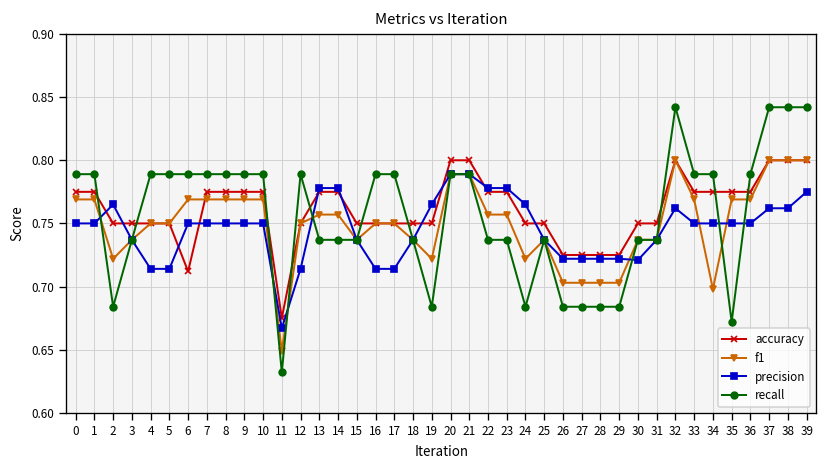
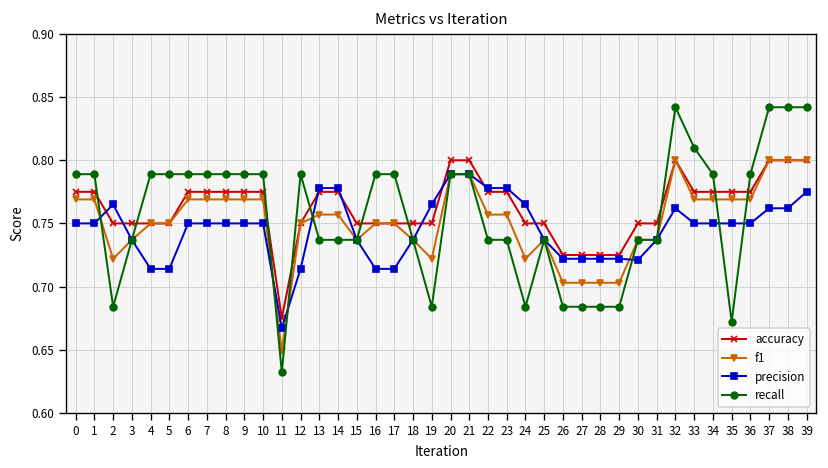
  {
    "accuracy": {
      "0": 0.775,
      "1": 0.775,
      "2": 0.750,
      "3": 0.750,
-     "6": 0.712,
+     "6": 0.775,
      "7": 0.775,
      "8": 0.775,
      "9": 0.775,
      "10": 0.775,
      "11": 0.675,
      "13": 0.775,
      "14": 0.775,
      "15": 0.750,
      "18": 0.750,
      "19": 0.750,
      "20": 0.800,
      "21": 0.800,
      "22": 0.775,
      "23": 0.775,
      "24": 0.750,
      "25": 0.750,
      "26": 0.725,
      "27": 0.725,
      "28": 0.725,
      "29": 0.725,
      "30": 0.750,
      "31": 0.750,
      "33": 0.775,
      "34": 0.775,
      "35": 0.775,
      "36": 0.775
    },
    "f1": {
      "0": 0.769,
      "1": 0.769,
      "2": 0.722,
      "6": 0.769,
      "7": 0.769,
      "8": 0.769,
      "9": 0.769,
      "10": 0.769,
      "11": 0.649,
      "13": 0.757,
      "14": 0.757,
      "19": 0.722,
      "22": 0.757,
      "23": 0.757,
      "24": 0.722,
      "26": 0.703,
      "27": 0.703,
      "28": 0.703,
      "29": 0.703,
      "33": 0.769,
-     "34": 0.698,
+     "34": 0.769,
      "35": 0.769,
      "36": 0.769
    },
    "precision": {
      "0": 0.750,
      "1": 0.750,
      "2": 0.765,
      "4": 0.714,
      "5": 0.714,
      "6": 0.750,
      "7": 0.750,
      "8": 0.750,
      "9": 0.750,
      "10": 0.750,
      "11": 0.667,
      "12": 0.714,
      "13": 0.778,
      "14": 0.778,
      "16": 0.714,
      "17": 0.714,
      "19": 0.765,
      "22": 0.778,
      "23": 0.778,
      "24": 0.765,
      "26": 0.722,
      "27": 0.722,
      "28": 0.722,
      "29": 0.722,
      "30": 0.721,
      "32": 0.762,
      "33": 0.750,
      "34": 0.750,
      "35": 0.750,
      "36": 0.750,
      "37": 0.762,
      "38": 0.762,
      "39": 0.775
    },
    "recall": {
      "0": 0.789,
      "1": 0.789,
      "2": 0.684,
      "4": 0.789,
      "5": 0.789,
      "6": 0.789,
      "7": 0.789,
      "8": 0.789,
      "9": 0.789,
      "10": 0.789,
      "11": 0.632,
      "12": 0.789,
      "13": 0.737,
      "14": 0.737,
      "16": 0.789,
      "17": 0.789,
      "19": 0.684,
      "22": 0.737,
      "23": 0.737,
      "24": 0.684,
      "26": 0.684,
      "27": 0.684,
      "28": 0.684,
      "29": 0.684,
      "32": 0.842,
-     "33": 0.789,
+     "33": 0.810,
      "34": 0.789,
      "35": 0.672,
      "36": 0.789,
      "37": 0.842,
      "38": 0.842,
      "39": 0.842
    }
  }
